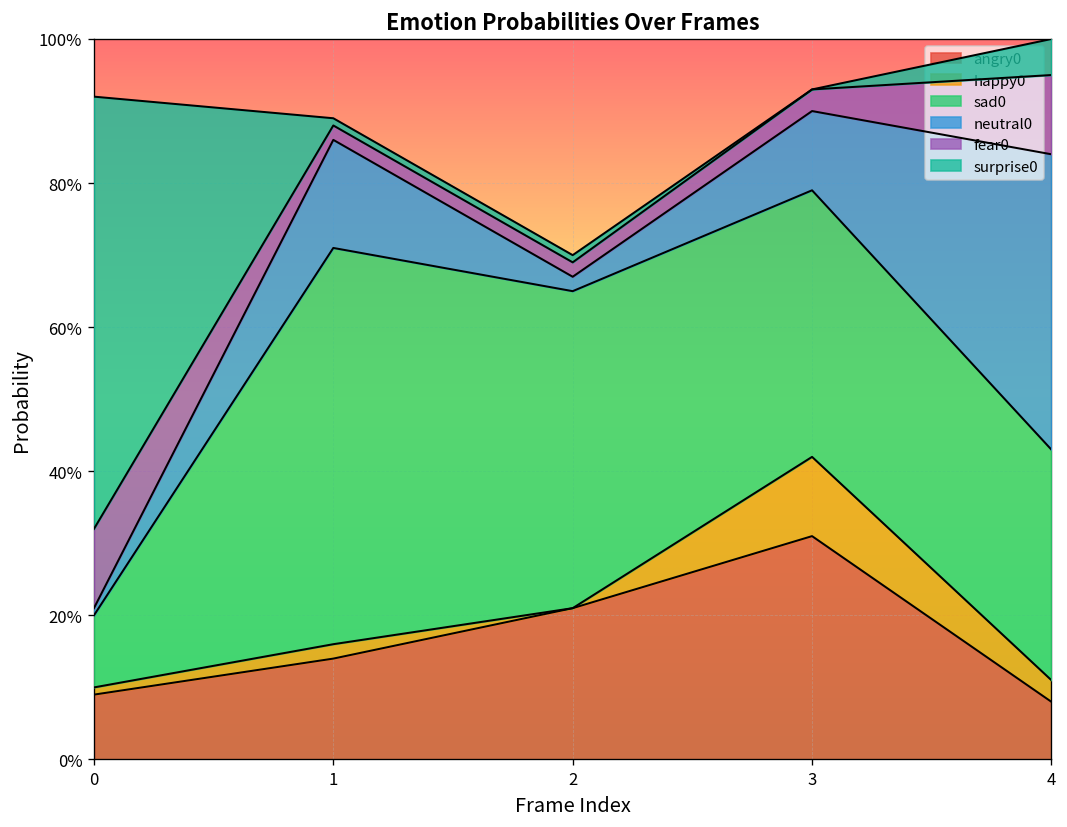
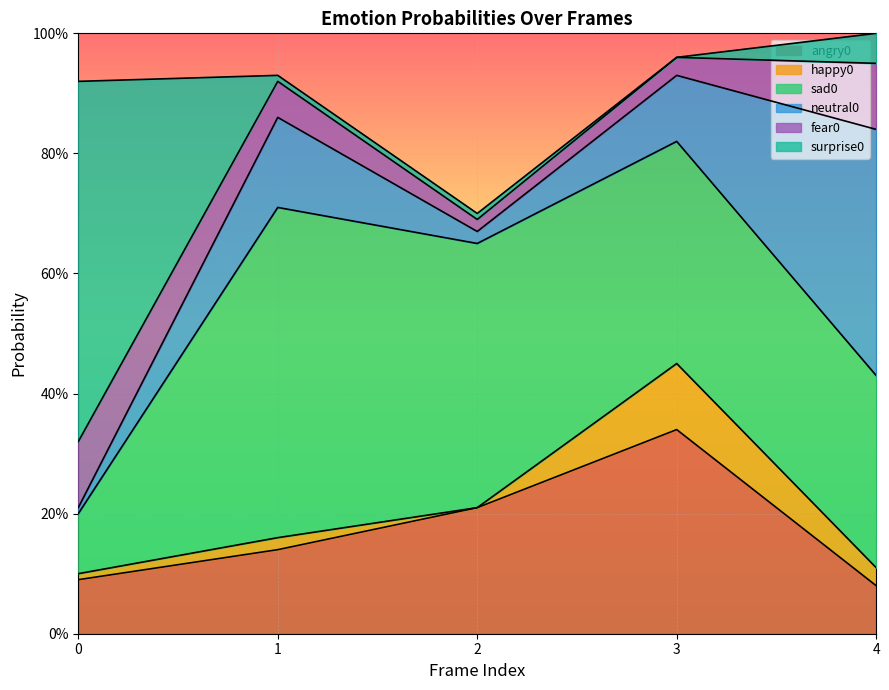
  {
    "angry0": {
      "0": "9%",
      "1": "14%",
-     "3": "31%",
+     "3": "34%",
      "4": "8%"
    },
    "happy0": {
      "0": "1%",
      "1": "2%",
      "3": "11%",
      "4": "3%"
    },
    "neutral0": {
      "0": "1%",
      "1": "15%",
      "2": "2%",
      "3": "11%",
      "4": "41%"
    },
    "fear0": {
      "0": "11%",
-     "1": "2%",
+     "1": "6%",
      "2": "2%",
      "4": "11%"
    }
  }
